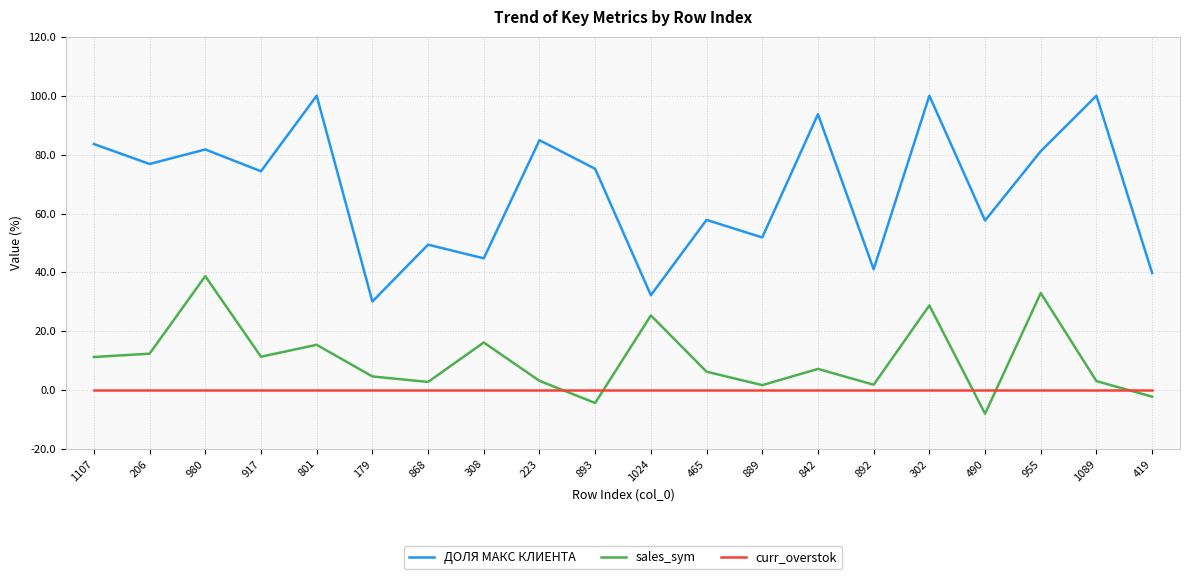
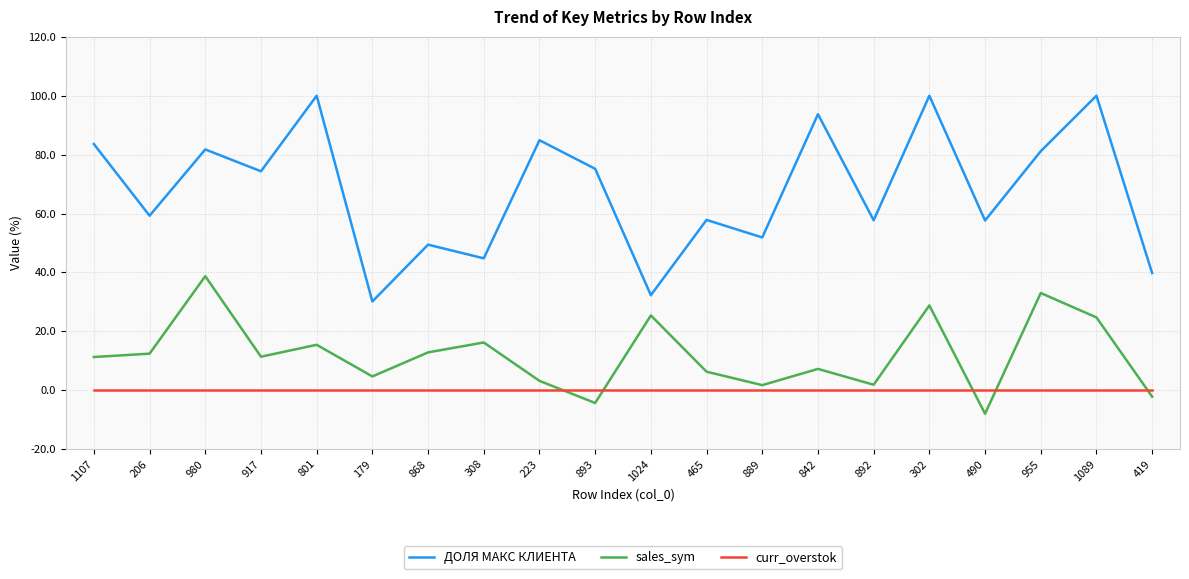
  {
    "ДОЛЯ МАКС КЛИЕНТА": {
      "1107": 84,
-     "206": 77,
+     "206": 59,
      "980": 82,
      "917": 74,
      "801": 100,
      "179": 30,
      "868": 49,
      "308": 45,
      "223": 85,
      "893": 75,
      "1024": 32,
      "465": 58,
      "889": 52,
      "842": 94,
-     "892": 41,
+     "892": 58,
      "302": 100,
      "490": 58,
      "955": 81,
      "1089": 100,
      "419": 40
    },
    "sales_sym": {
      "1107": 11,
      "206": 12,
      "980": 39,
      "917": 11,
      "801": 15,
      "179": 5,
-     "868": 3,
+     "868": 13,
      "308": 16,
      "223": 3,
      "893": -4,
      "1024": 25,
      "465": 6,
      "889": 2,
      "842": 7,
      "892": 2,
      "302": 29,
      "490": -8,
      "955": 33,
-     "1089": 3,
+     "1089": 25,
      "419": -2
    },
    "curr_overstok": {
      "1107": 0,
      "206": 0,
      "980": 0,
      "917": 0,
      "801": 0,
      "179": 0,
      "868": 0,
      "308": 0,
      "223": 0,
      "893": 0,
      "1024": 0,
      "465": 0,
      "889": 0,
      "842": 0,
      "892": 0,
      "302": 0,
      "490": 0,
      "955": 0,
      "1089": 0,
      "419": 0
    }
  }
